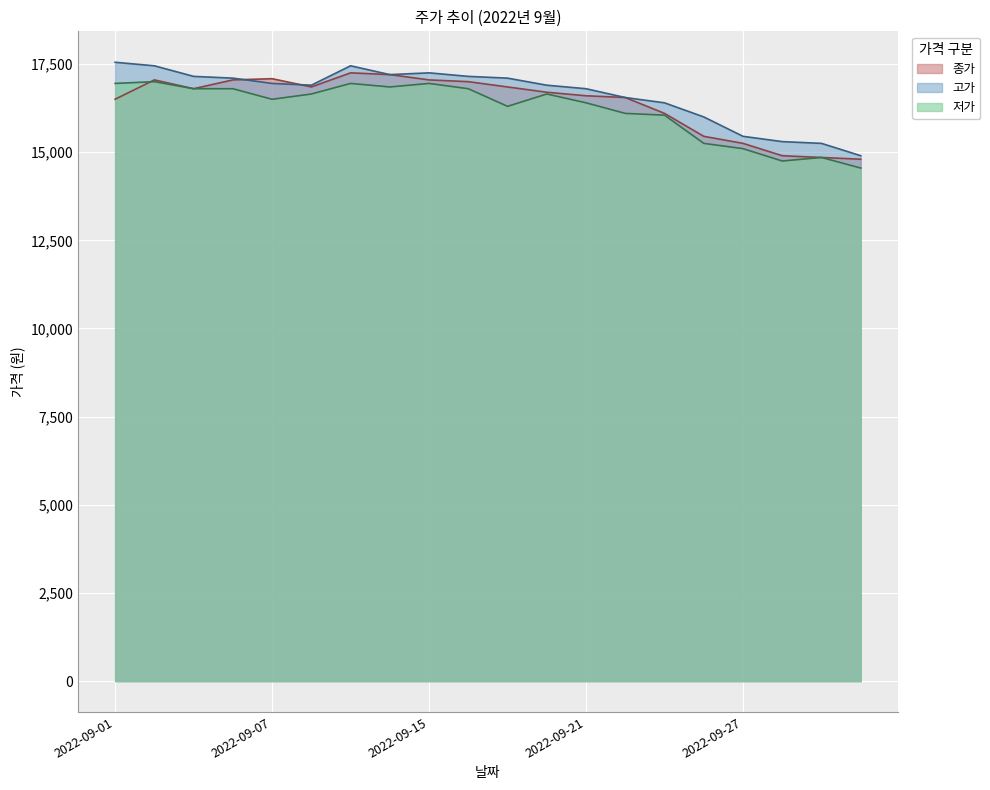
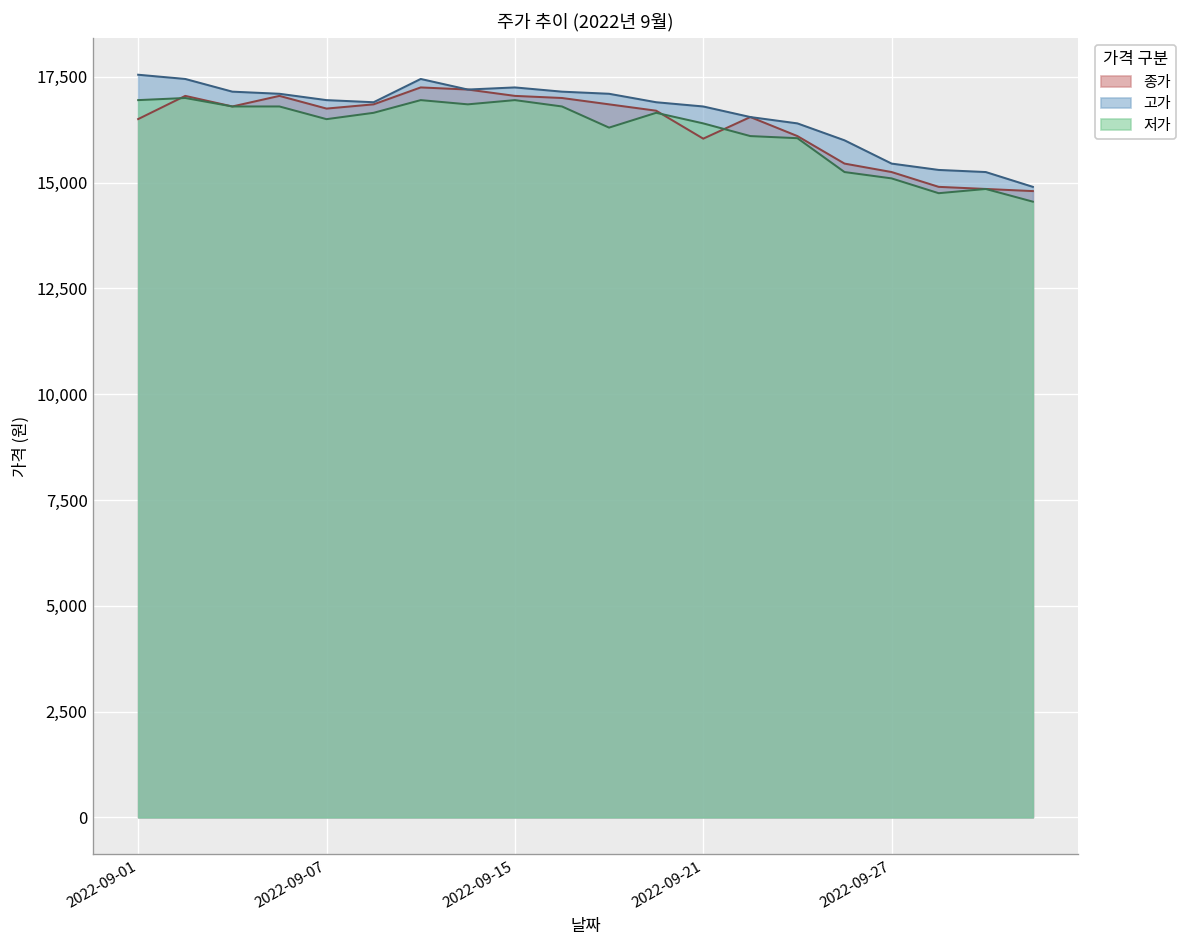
  {
    "종가": {
      "2022-09-01": "16,500",
-     "2022-09-07": "17,100",
+     "2022-09-07": "16,800",
      "2022-09-15": "17,100",
-     "2022-09-21": "16,600",
+     "2022-09-21": "16,000",
      "2022-09-27": "15,300"
    }
  }
